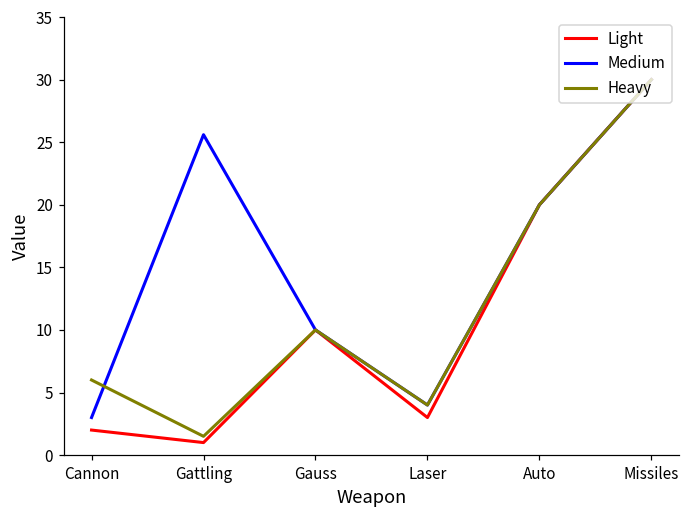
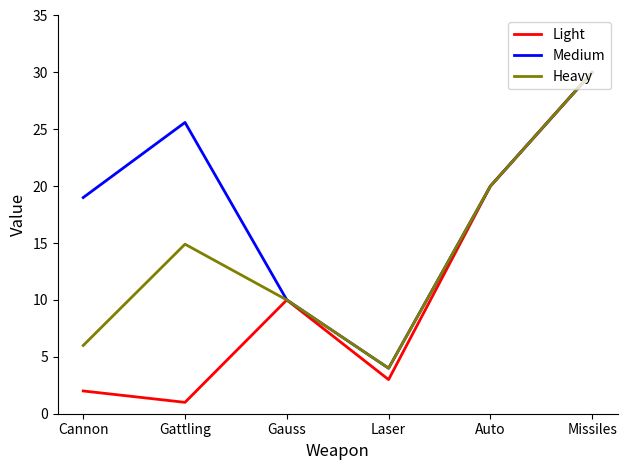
  {
    "Light": {
      "Cannon": 2.0,
      "Gattling": 1.0,
      "Laser": 3.0
    },
    "Medium": {
-     "Cannon": 3,
+     "Cannon": 19,
      "Gattling": 25.6
    },
    "Heavy": {
      "Cannon": 6.0,
-     "Gattling": 1.5
+     "Gattling": 14.9
    }
  }
